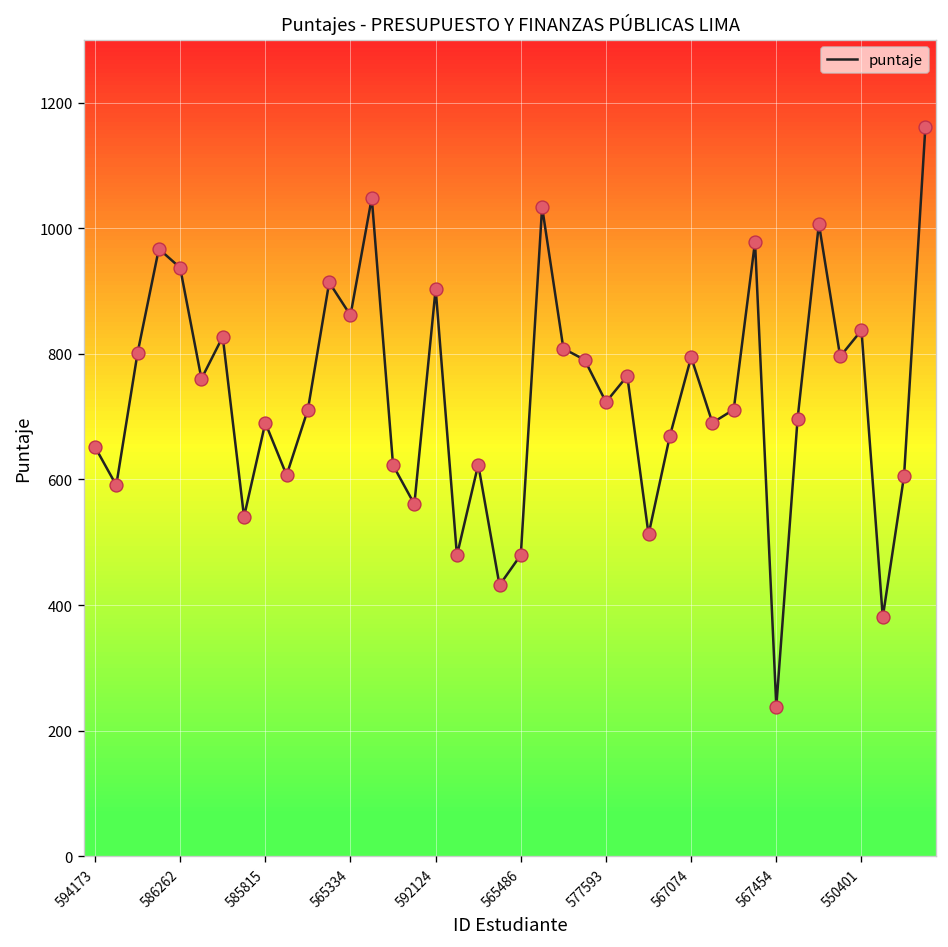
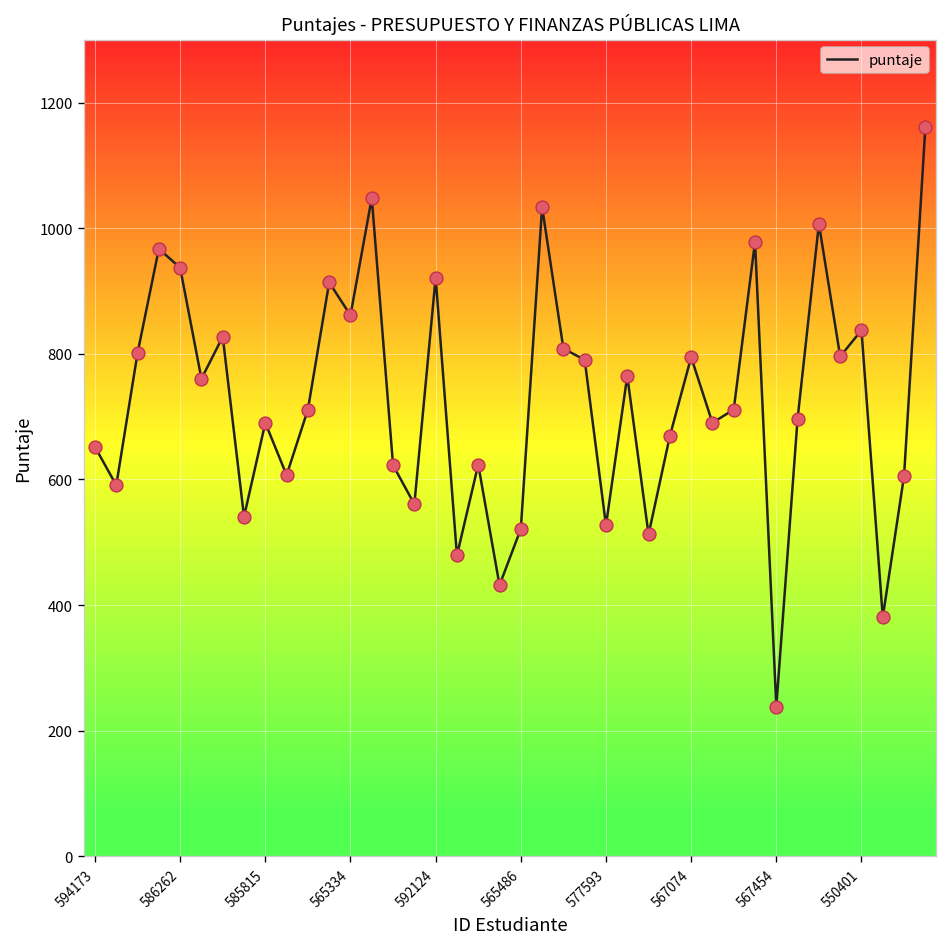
  {
    "594173": 650,
    "586262": 940,
    "585815": 690,
    "565334": 860,
-   "592124": 900,
-   "565486": 480,
-   "577593": 720,
+   "592124": 920,
+   "565486": 520,
+   "577593": 530,
    "567074": 790,
    "567454": 240,
    "550401": 840
  }
